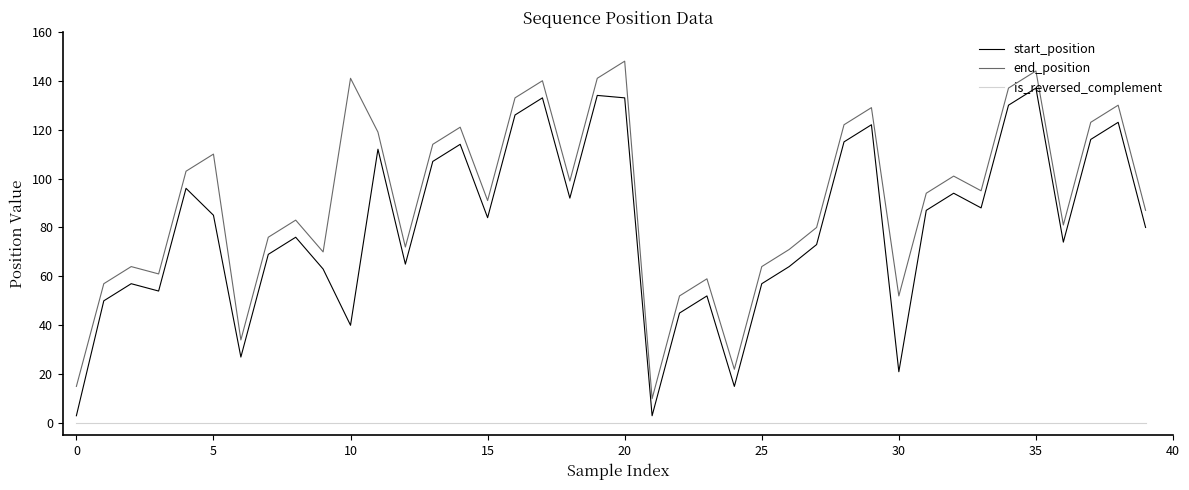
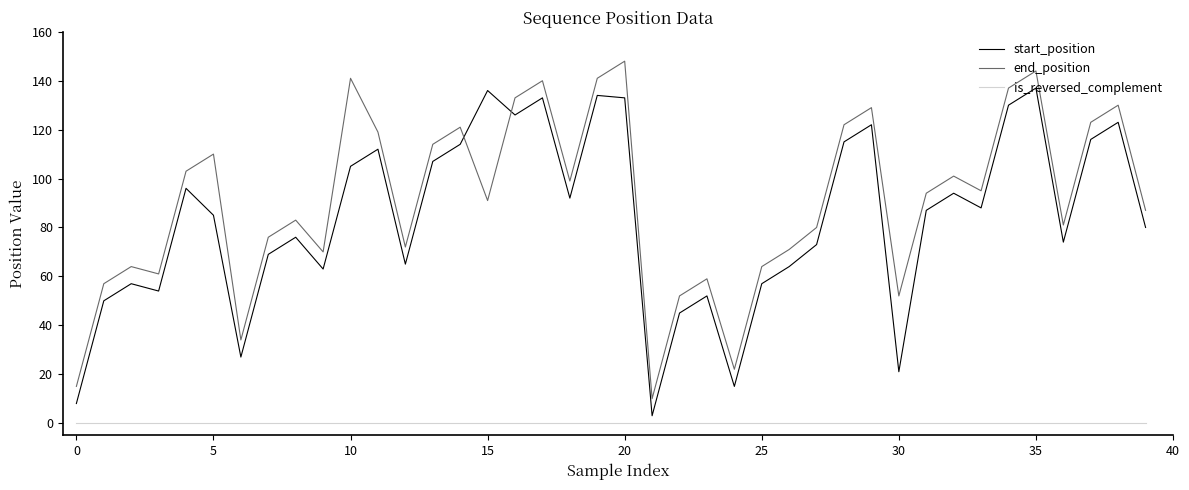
  {
    "start_position": {
-     "0": 3,
+     "0": 8,
      "5": 85,
-     "10": 40,
-     "15": 84,
+     "10": 105,
+     "15": 136,
      "20": 133,
      "25": 57,
      "30": 21,
      "35": 137
    },
    "end_position": {
      "0": 15,
      "5": 110,
      "10": 141,
      "15": 91,
      "20": 148,
      "25": 64,
      "30": 52,
      "35": 144
    },
    "is_reversed_complement": {
      "0": 0,
      "5": 0,
      "10": 0,
      "15": 0,
      "20": 0,
      "25": 0,
      "30": 0,
      "35": 0
    }
  }
